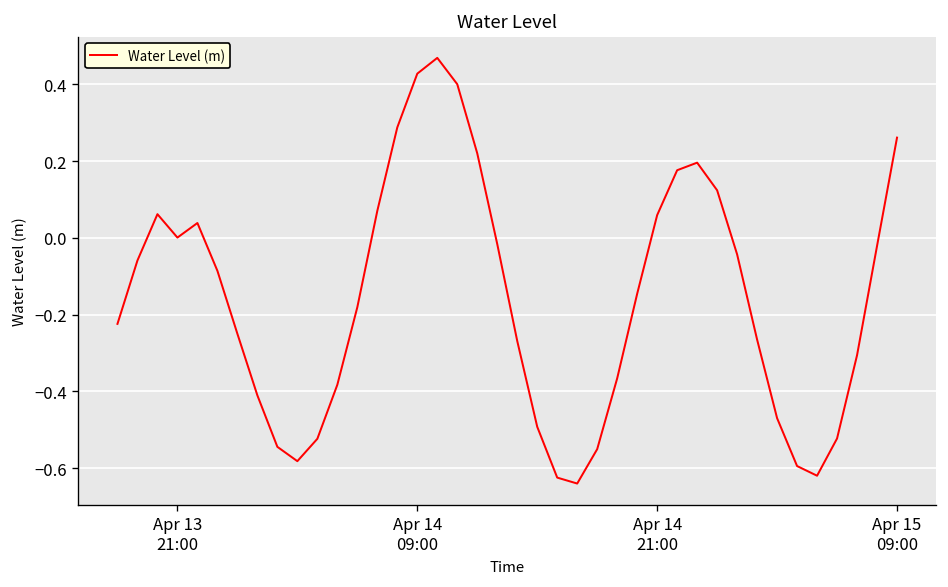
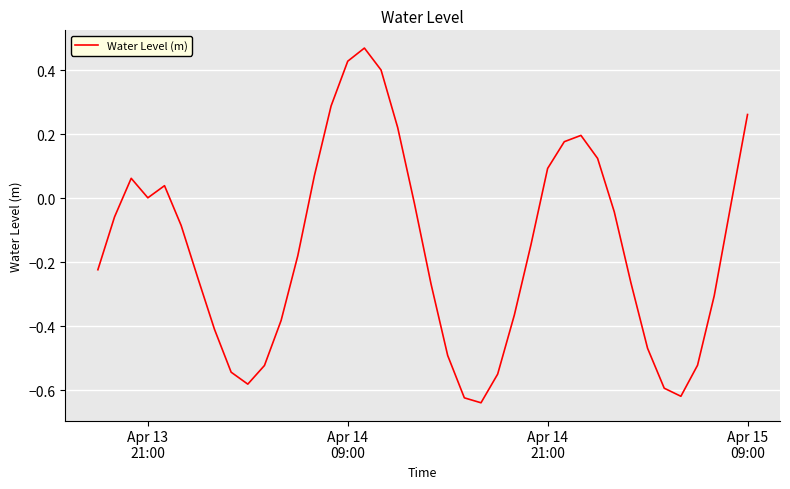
  {
    "Apr 13 21:00": 0.00,
    "Apr 14 09:00": 0.43,
-   "Apr 14 21:00": 0.06,
+   "Apr 14 21:00": 0.09,
    "Apr 15 09:00": 0.26
  }
